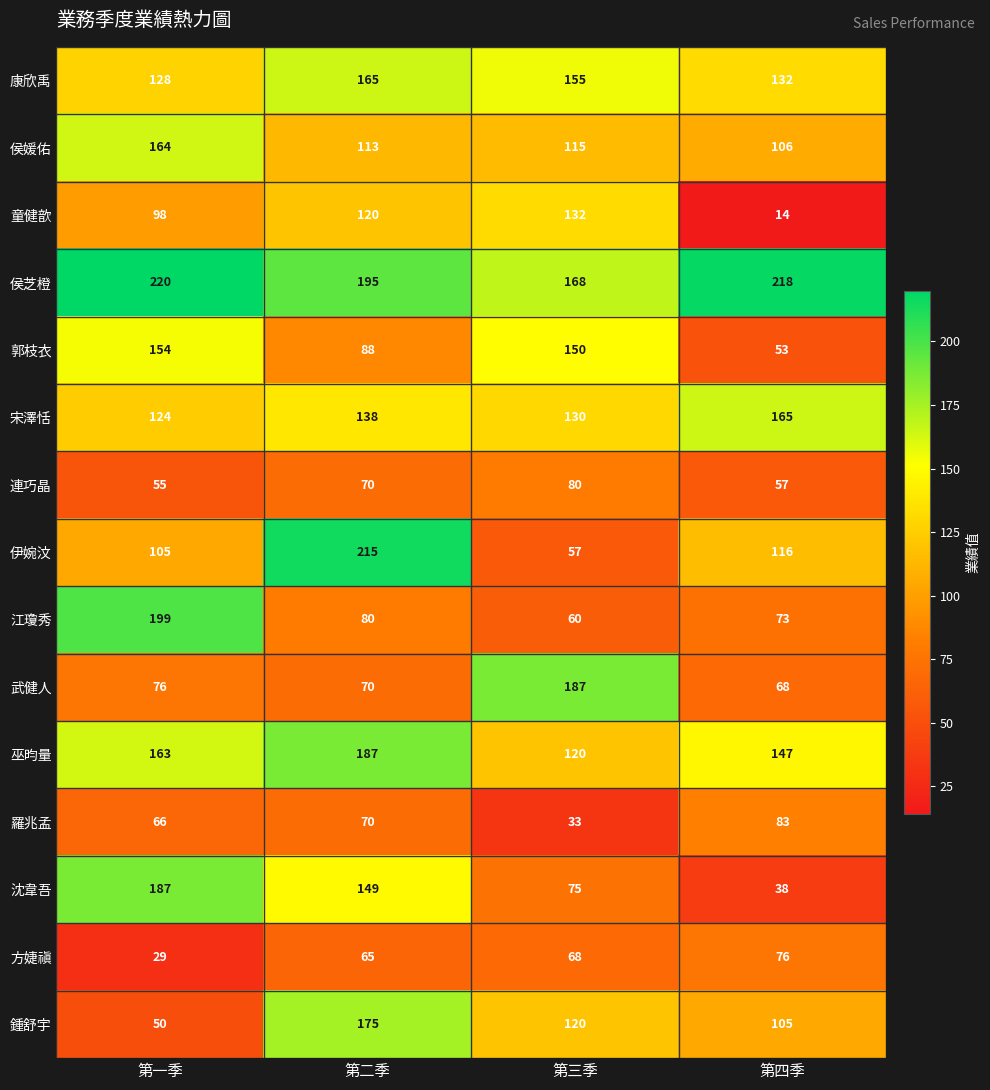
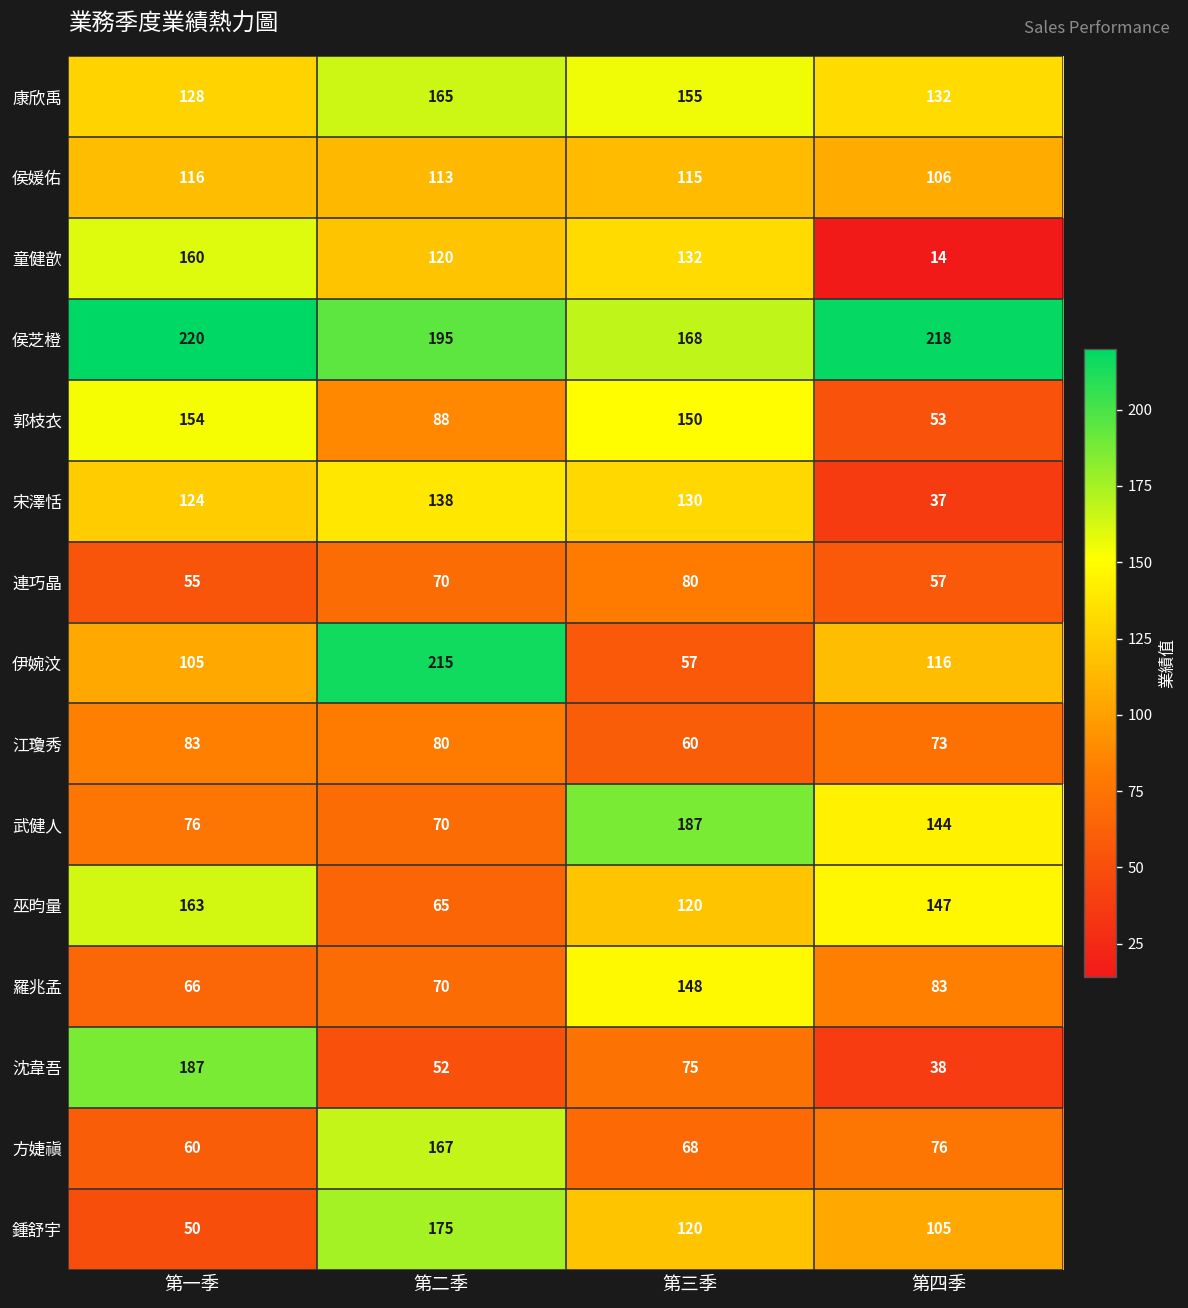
  {
    "康欣禹": {
      "第一季": 128,
      "第二季": 165,
      "第三季": 155,
      "第四季": 132
    },
    "侯媛佑": {
-     "第一季": 164,
+     "第一季": 116,
      "第二季": 113,
      "第三季": 115,
      "第四季": 106
    },
    "童健歆": {
-     "第一季": 98,
+     "第一季": 160,
      "第二季": 120,
      "第三季": 132,
      "第四季": 14
    },
    "侯芝橙": {
      "第一季": 220,
      "第二季": 195,
      "第三季": 168,
      "第四季": 218
    },
    "郭枝衣": {
      "第一季": 154,
      "第二季": 88,
      "第三季": 150,
      "第四季": 53
    },
    "宋澤恬": {
      "第一季": 124,
      "第二季": 138,
      "第三季": 130,
-     "第四季": 165
+     "第四季": 37
    },
    "連巧晶": {
      "第一季": 55,
      "第二季": 70,
      "第三季": 80,
      "第四季": 57
    },
    "伊婉汶": {
      "第一季": 105,
      "第二季": 215,
      "第三季": 57,
      "第四季": 116
    },
    "江瓊秀": {
-     "第一季": 199,
+     "第一季": 83,
      "第二季": 80,
      "第三季": 60,
      "第四季": 73
    },
    "武健人": {
      "第一季": 76,
      "第二季": 70,
      "第三季": 187,
-     "第四季": 68
+     "第四季": 144
    },
    "巫昀量": {
      "第一季": 163,
-     "第二季": 187,
+     "第二季": 65,
      "第三季": 120,
      "第四季": 147
    },
    "羅兆孟": {
      "第一季": 66,
      "第二季": 70,
-     "第三季": 33,
+     "第三季": 148,
      "第四季": 83
    },
    "沈韋吾": {
      "第一季": 187,
-     "第二季": 149,
+     "第二季": 52,
      "第三季": 75,
      "第四季": 38
    },
    "方婕禛": {
-     "第一季": 29,
-     "第二季": 65,
+     "第一季": 60,
+     "第二季": 167,
      "第三季": 68,
      "第四季": 76
    },
    "鍾舒宇": {
      "第一季": 50,
      "第二季": 175,
      "第三季": 120,
      "第四季": 105
    }
  }
